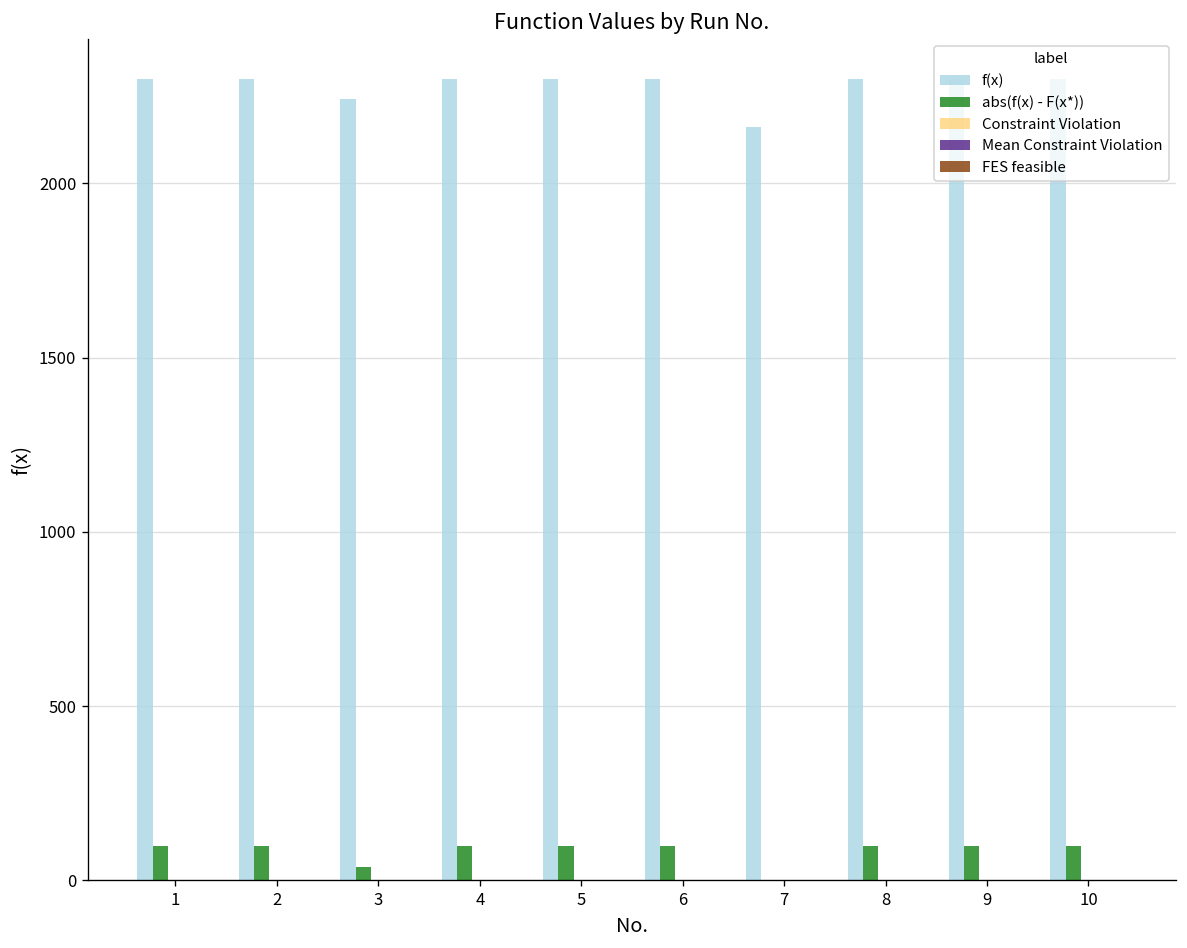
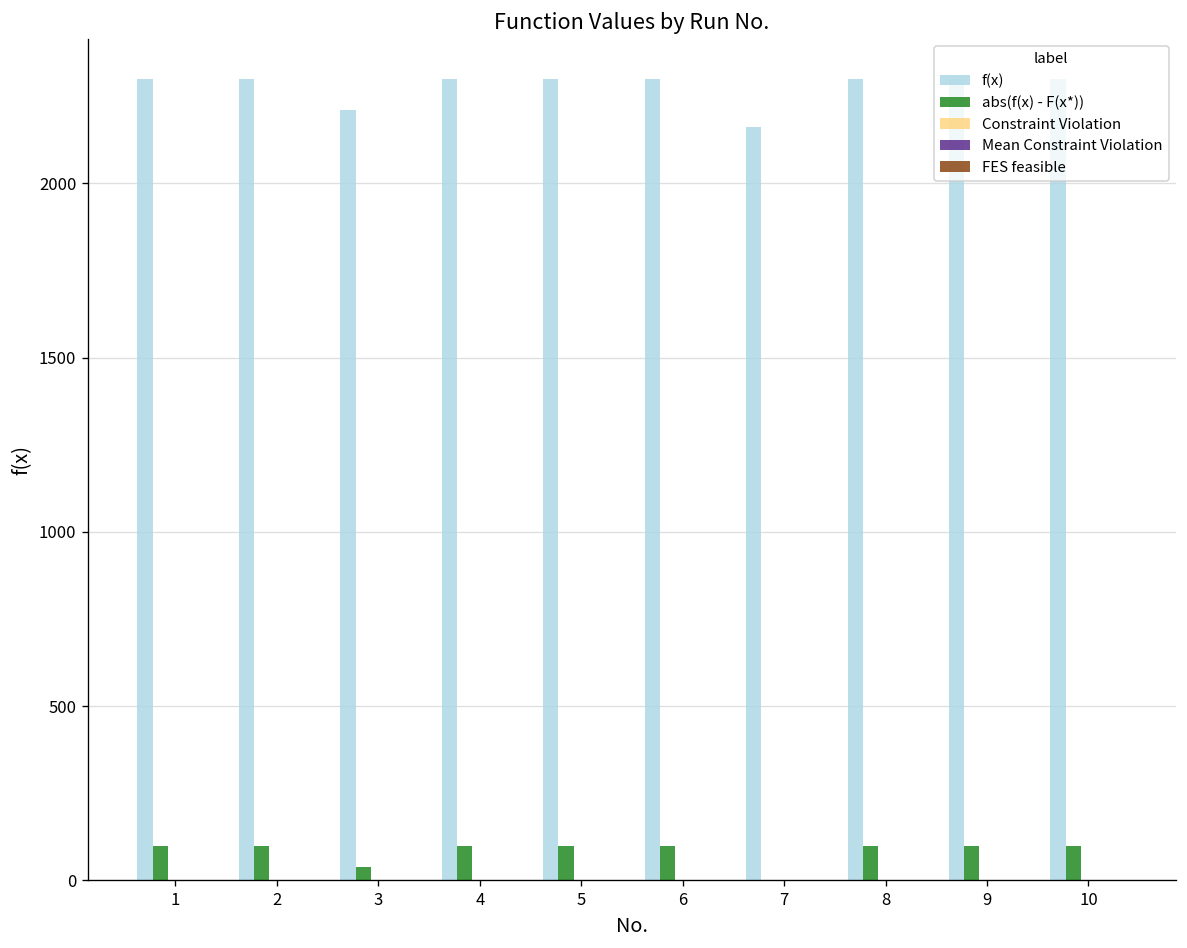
  {
    "f(x)": {
      "1": 2300,
      "2": 2300,
-     "3": 2240,
+     "3": 2210,
      "4": 2300,
      "5": 2300,
      "6": 2300,
      "7": 2160,
      "8": 2300
    },
    "abs(f(x) - F(x*))": {
      "1": 100,
      "2": 100,
      "3": 40,
      "4": 100,
      "5": 100,
      "6": 100,
      "8": 100,
      "9": 100,
      "10": 100
    },
    "Constraint Violation": {
      "1": 0,
      "2": 0,
      "3": 0,
      "4": 0,
      "5": 0,
      "6": 0,
      "7": 0,
      "8": 0,
      "9": 0,
      "10": 0
    },
    "Mean Constraint Violation": {
      "1": 0,
      "2": 0,
      "3": 0,
      "4": 0,
      "5": 0,
      "6": 0,
      "7": 0,
      "8": 0,
      "9": 0,
      "10": 0
    },
    "FES feasible": {
      "1": 0,
      "2": 0,
      "3": 0,
      "4": 0,
      "5": 0,
      "6": 0,
      "7": 0,
      "8": 0,
      "9": 0,
      "10": 0
    }
  }
